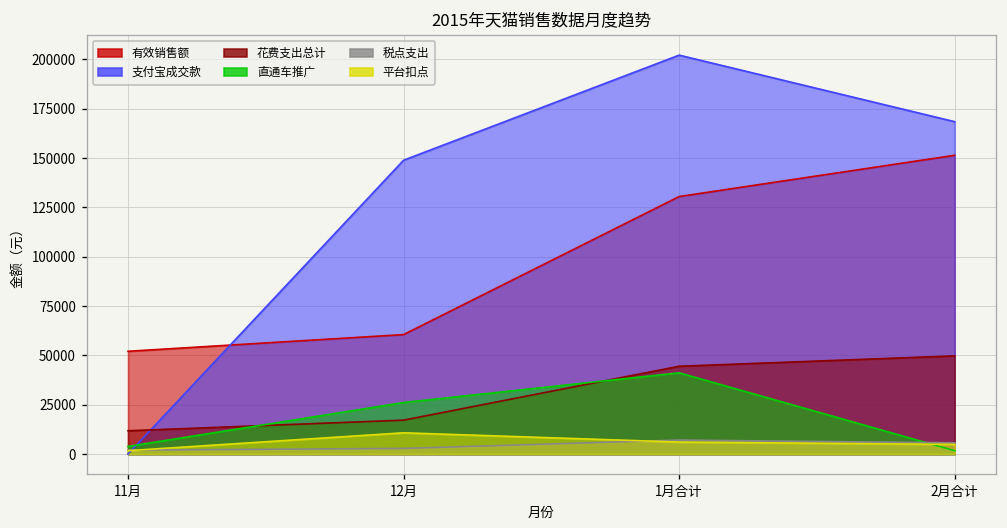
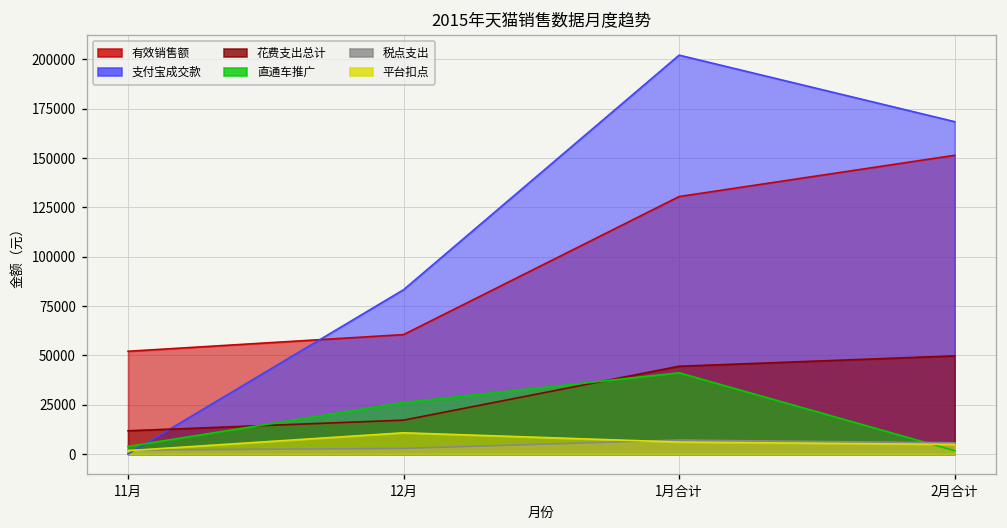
  {
    "支付宝成交款": {
      "11月": 0,
-     "12月": 149000,
+     "12月": 83000,
      "1月合计": 202000,
      "2月合计": 168000
    },
    "直通车推广": {
      "11月": 4000,
      "12月": 26000,
      "1月合计": 41000,
      "2月合计": 2000
    },
    "税点支出": {
      "12月": 3000
    },
    "平台扣点": {
      "12月": 11000
    }
  }
